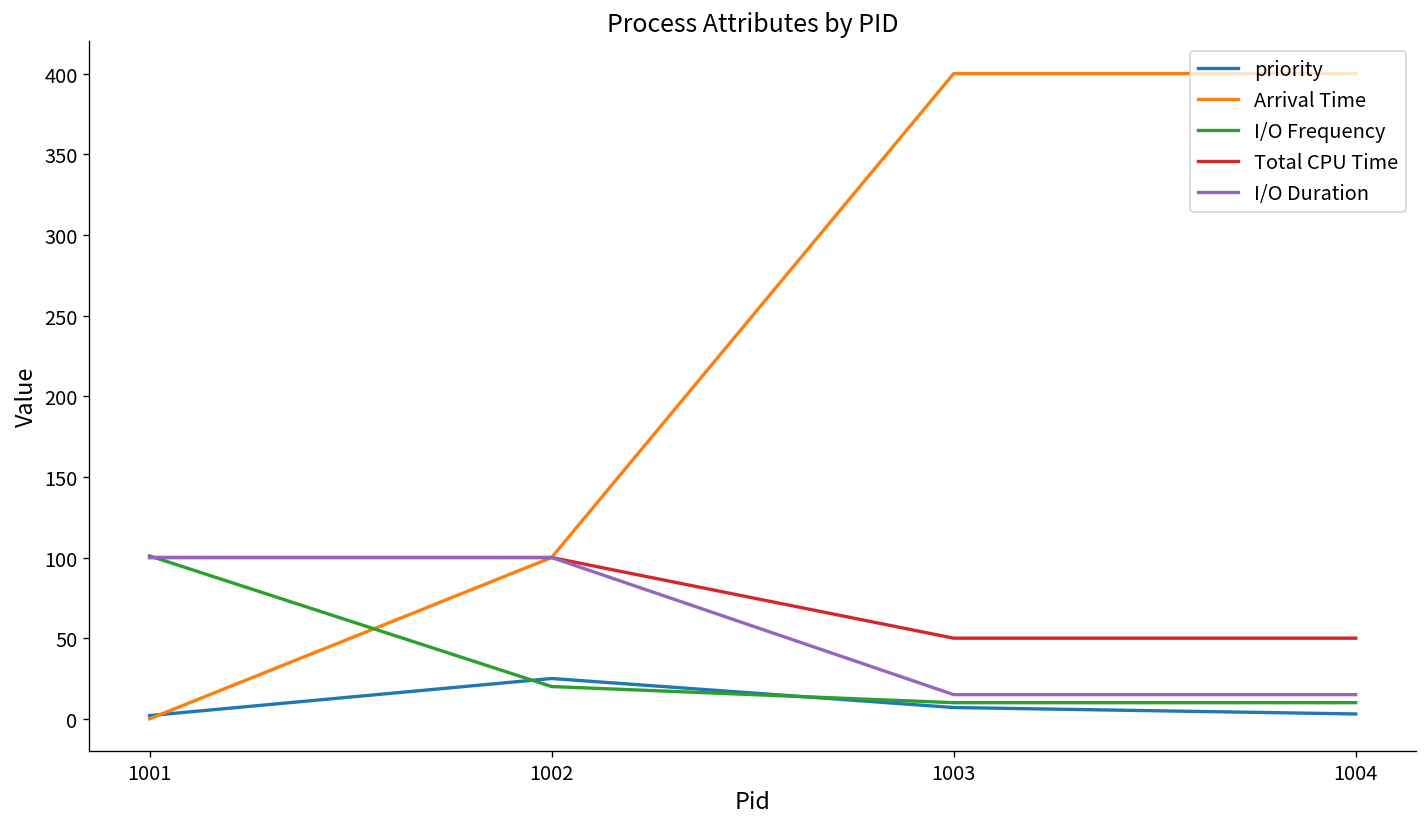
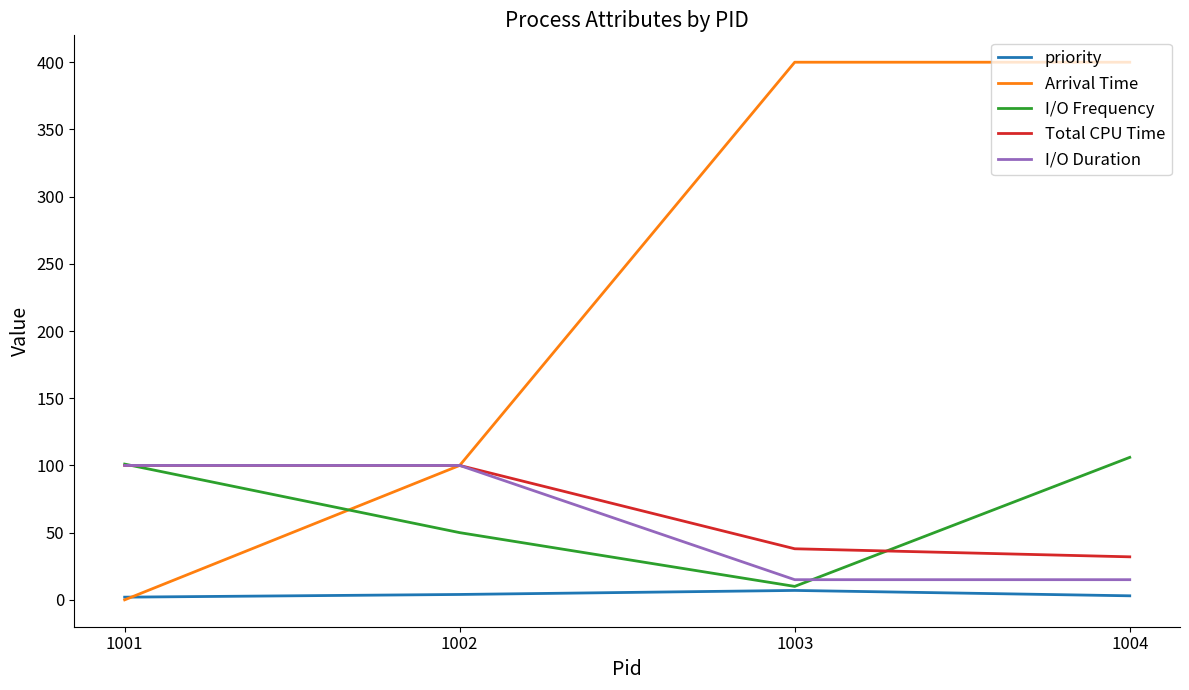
  {
    "priority": {
      "1001": 2,
-     "1002": 25,
+     "1002": 4,
      "1003": 7,
      "1004": 3
    },
    "Arrival Time": {
      "1001": 0,
      "1003": 400
    },
    "I/O Frequency": {
-     "1002": 20,
+     "1002": 50,
      "1003": 10,
-     "1004": 10
+     "1004": 106
    },
    "Total CPU Time": {
-     "1003": 50,
-     "1004": 50
+     "1003": 38,
+     "1004": 32
    },
    "I/O Duration": {
      "1003": 15,
      "1004": 15
    }
  }
